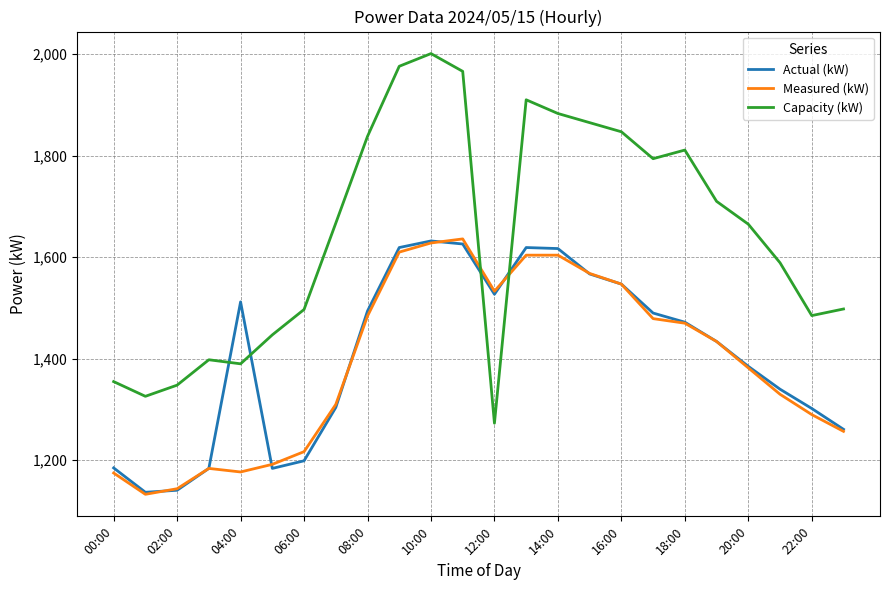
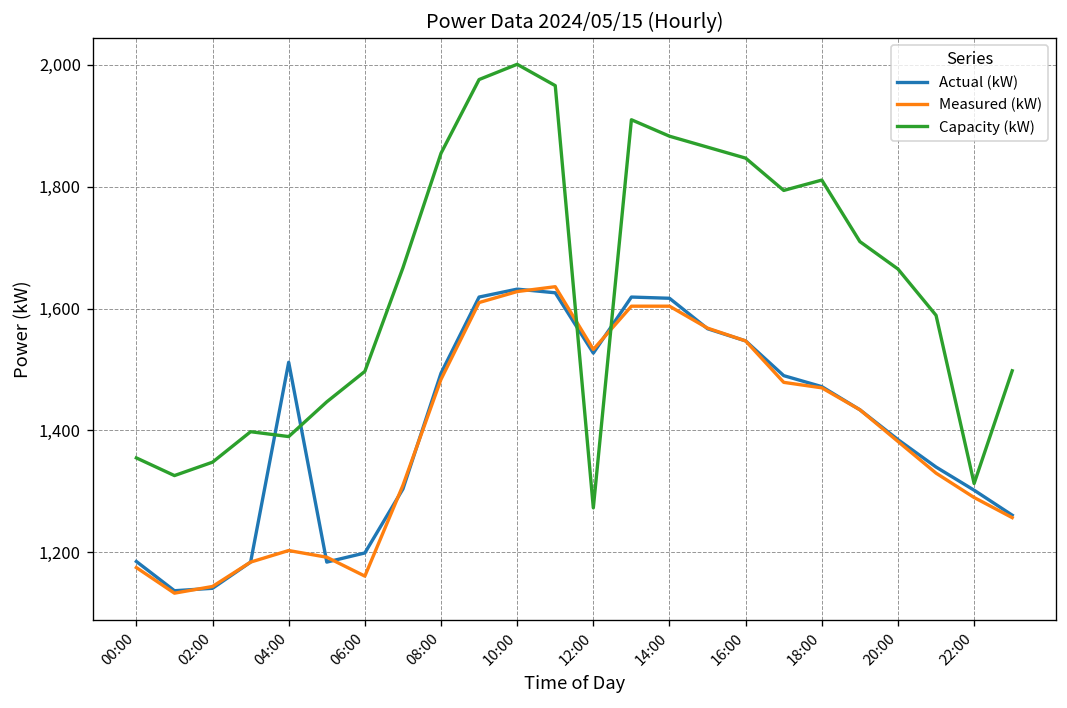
  {
    "Actual (kW)": {
      "00:00": "1,190",
      "04:00": "1,510",
      "06:00": "1,200",
      "08:00": "1,490",
      "12:00": "1,530",
      "14:00": "1,620",
      "22:00": "1,300"
    },
    "Measured (kW)": {
      "00:00": "1,180",
-     "04:00": "1,180",
-     "06:00": "1,220",
+     "04:00": "1,200",
+     "06:00": "1,160",
      "08:00": "1,480",
      "12:00": "1,530",
      "14:00": "1,600",
      "22:00": "1,290"
    },
    "Capacity (kW)": {
      "00:00": "1,360",
      "02:00": "1,350",
      "04:00": "1,390",
      "06:00": "1,500",
-     "08:00": "1,840",
+     "08:00": "1,860",
      "10:00": "2,000",
      "12:00": "1,270",
      "14:00": "1,880",
      "16:00": "1,850",
      "18:00": "1,810",
      "20:00": "1,670",
-     "22:00": "1,490"
+     "22:00": "1,310"
    }
  }
